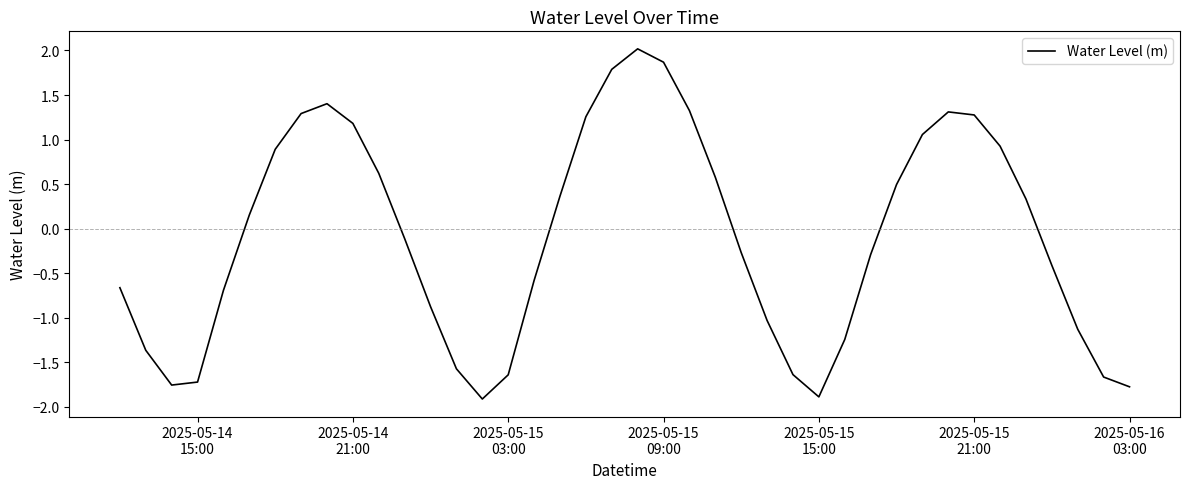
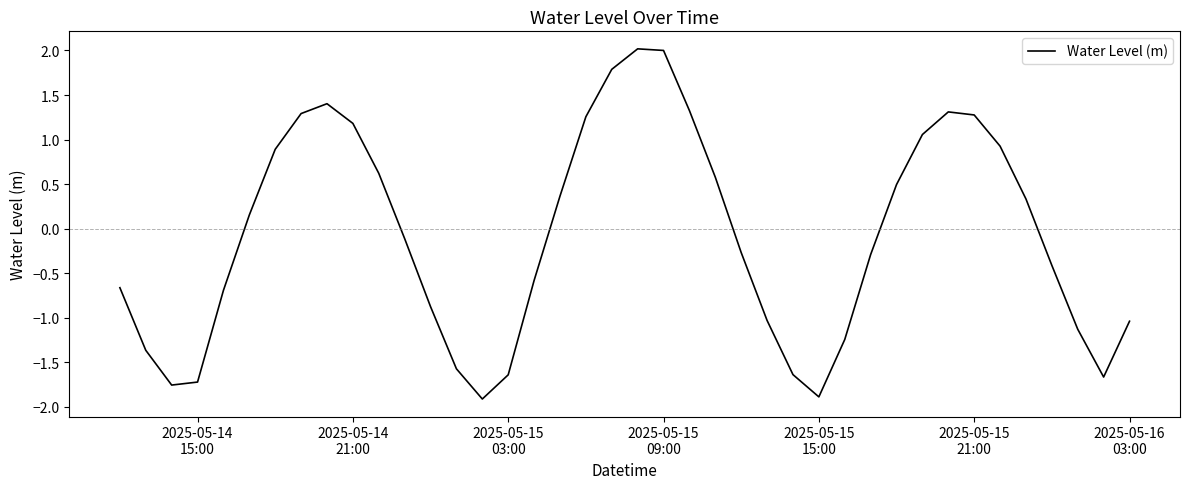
  {
    "2025-05-14 15:00": -1.7,
    "2025-05-14 21:00": 1.2,
    "2025-05-15 03:00": -1.6,
-   "2025-05-15 09:00": 1.9,
+   "2025-05-15 09:00": 2.0,
    "2025-05-15 15:00": -1.9,
    "2025-05-15 21:00": 1.3,
-   "2025-05-16 03:00": -1.8
+   "2025-05-16 03:00": -1.0
  }
